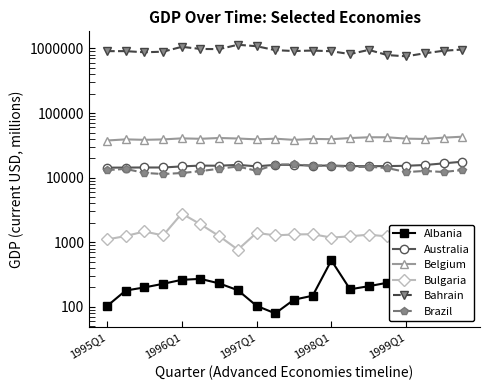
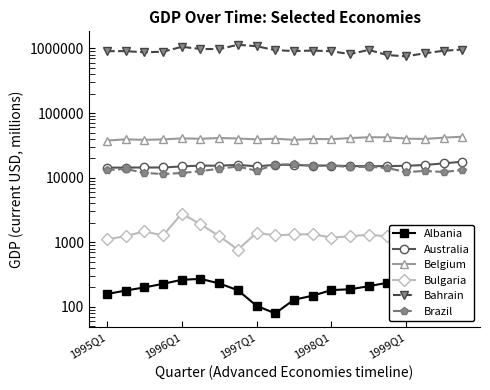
  {
    "Albania": {
-     "1995Q1": 100,
+     "1995Q1": 160,
      "1996Q1": 260,
      "1997Q1": 100,
-     "1998Q1": 500
+     "1998Q1": 180
    }
  }
